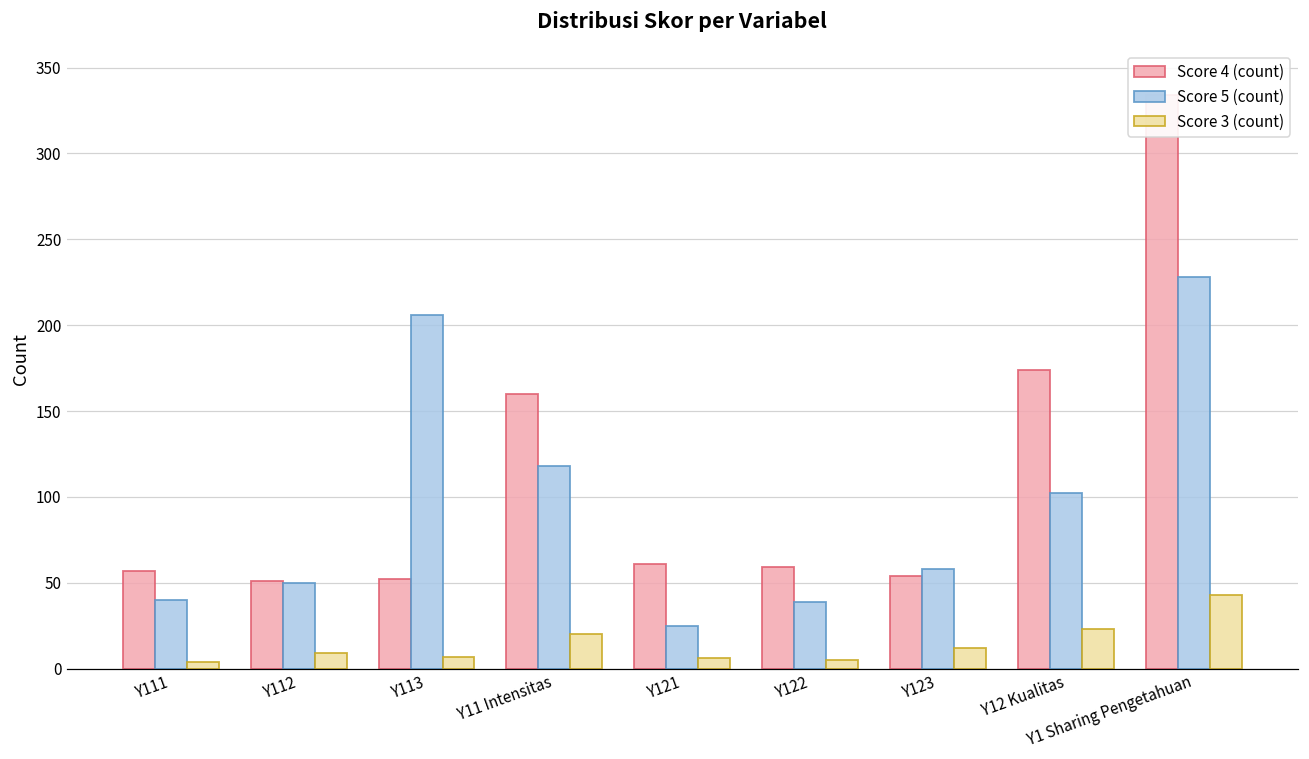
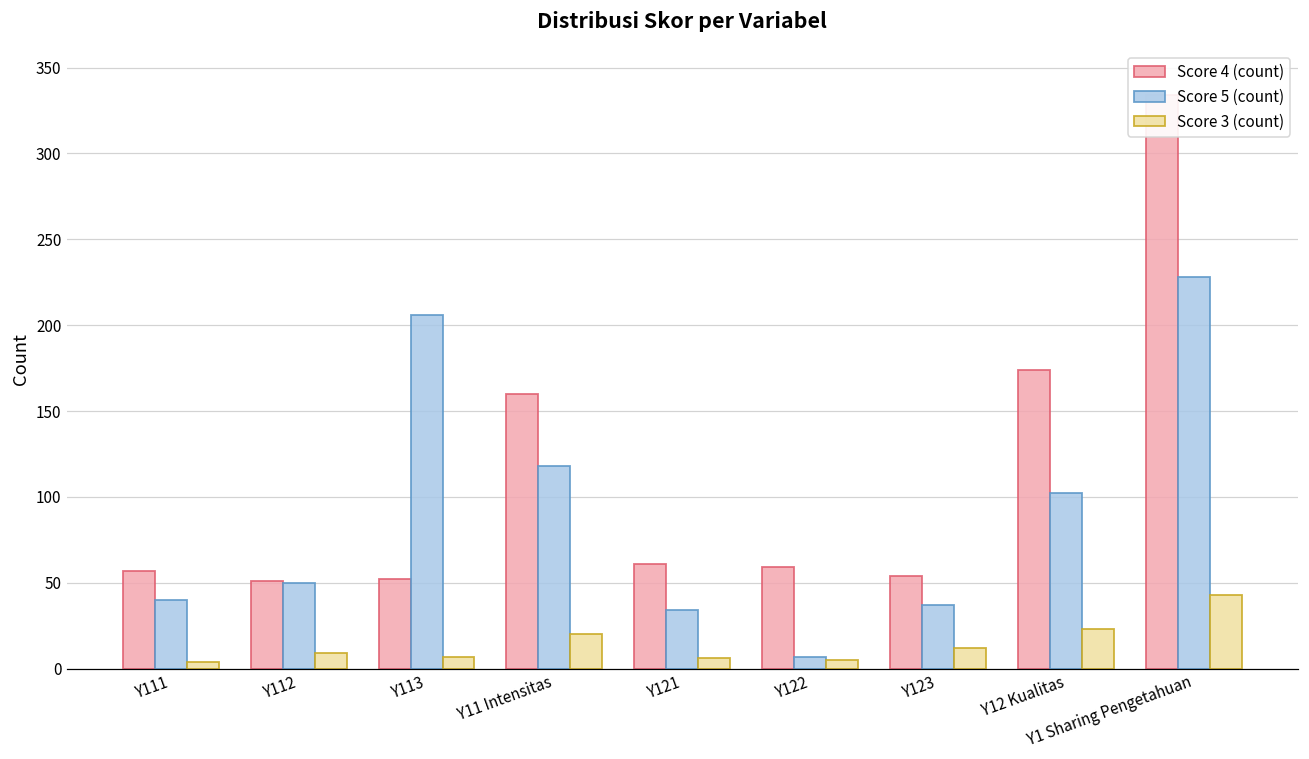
  {
    "Score 5 (count)": {
      "Y111": 40,
      "Y112": 50,
      "Y113": 206,
      "Y11 Intensitas": 118,
-     "Y121": 25,
-     "Y122": 39,
-     "Y123": 58,
+     "Y121": 34,
+     "Y122": 7,
+     "Y123": 37,
      "Y12 Kualitas": 102,
      "Y1 Sharing Pengetahuan": 228
    }
  }
